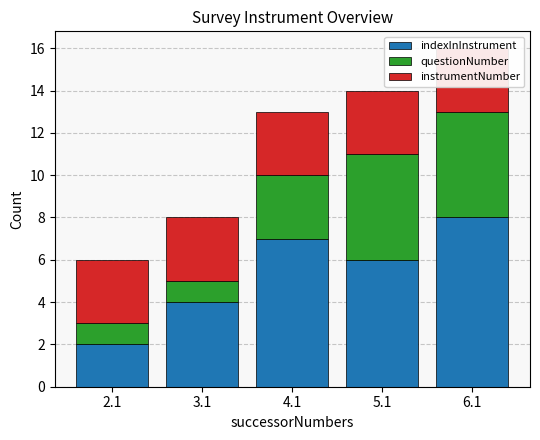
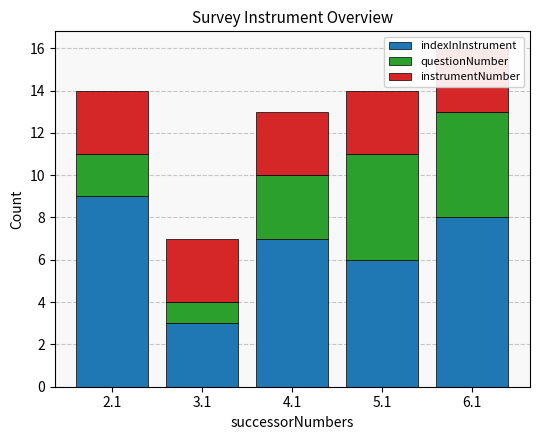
  {
    "indexInInstrument": {
-     "2.1": 2,
-     "3.1": 4,
+     "2.1": 9,
+     "3.1": 3,
      "4.1": 7,
      "5.1": 6,
      "6.1": 8
    },
    "questionNumber": {
-     "2.1": 1,
+     "2.1": 2,
      "3.1": 1,
      "4.1": 3,
      "5.1": 5,
      "6.1": 5
    },
    "instrumentNumber": {
      "2.1": 3,
      "3.1": 3,
      "4.1": 3,
      "5.1": 3
    }
  }
